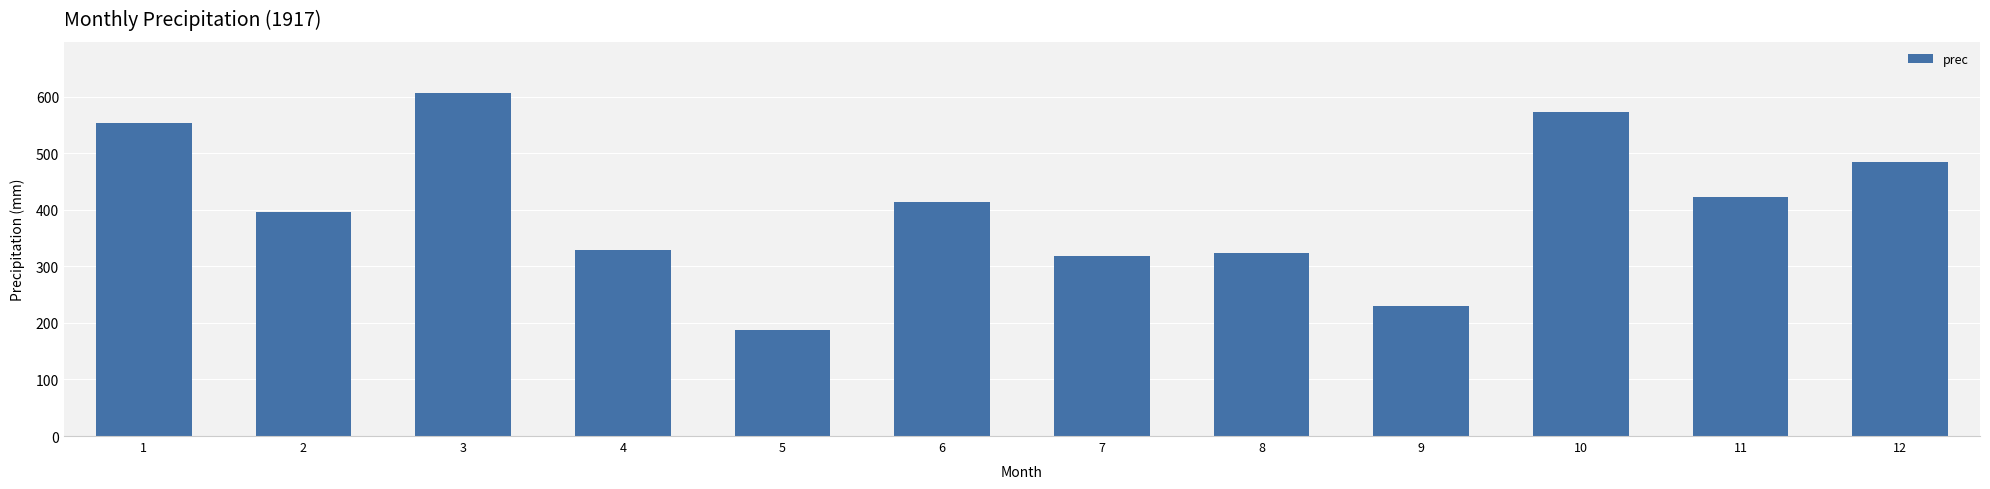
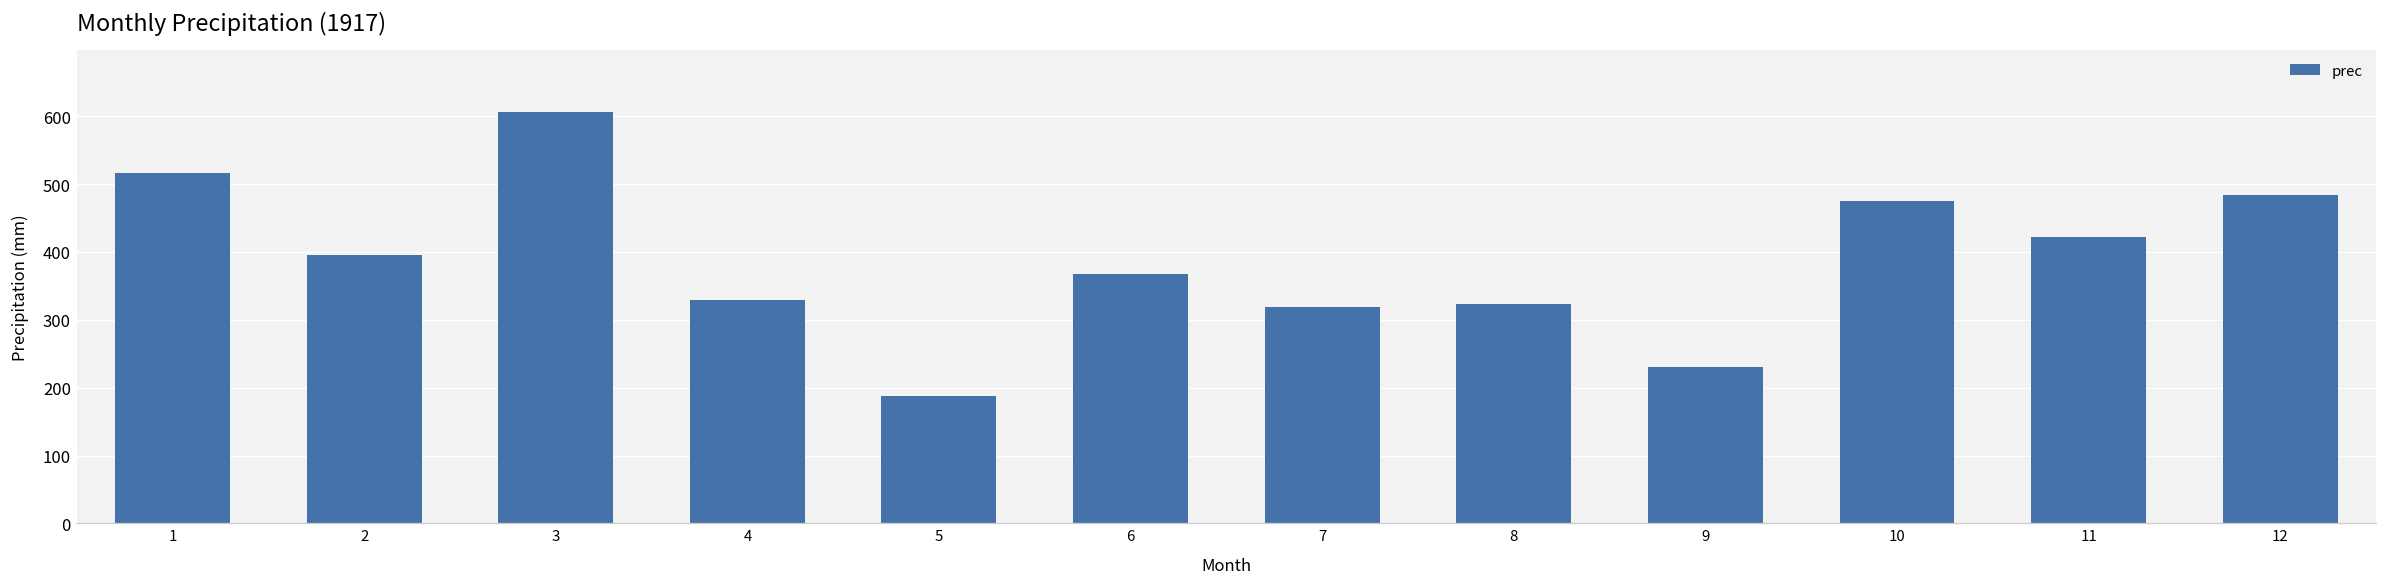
  {
-   "1": 550,
+   "1": 520,
    "2": 400,
    "3": 610,
    "4": 330,
    "5": 190,
-   "6": 410,
+   "6": 370,
    "7": 320,
    "8": 320,
    "9": 230,
-   "10": 570,
+   "10": 480,
    "11": 420,
    "12": 480
  }
